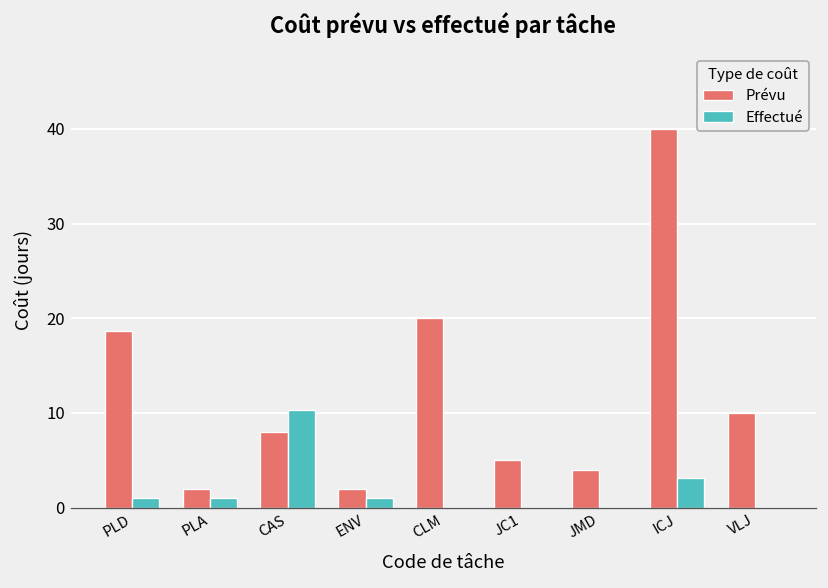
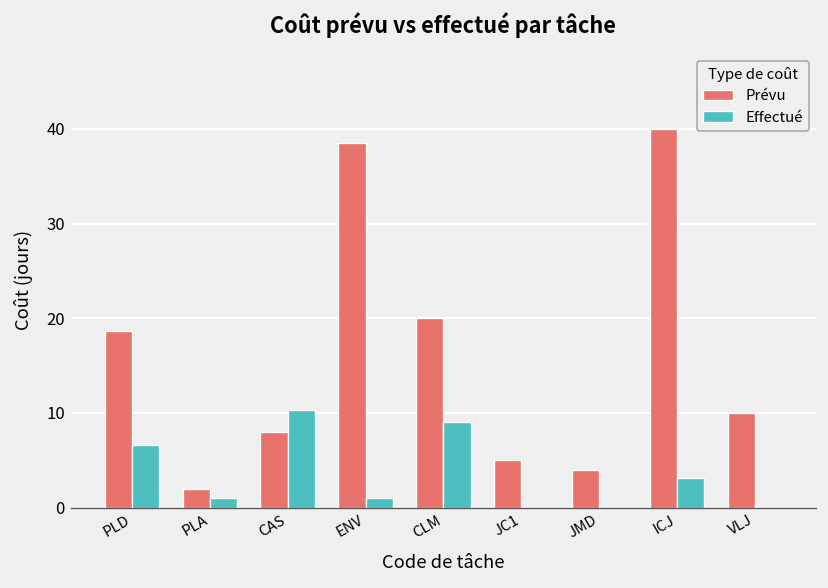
  {
    "Prévu": {
      "PLD": 19,
      "PLA": 2,
      "CAS": 8,
-     "ENV": 2,
+     "ENV": 39,
      "CLM": 20,
      "JC1": 5,
      "JMD": 4,
      "ICJ": 40,
      "VLJ": 10
    },
    "Effectué": {
-     "PLD": 1,
+     "PLD": 7,
      "PLA": 1,
      "CAS": 10,
      "ENV": 1,
-     "CLM": 0,
+     "CLM": 9,
      "JC1": 0,
      "JMD": 0,
      "ICJ": 3,
      "VLJ": 0
    }
  }
